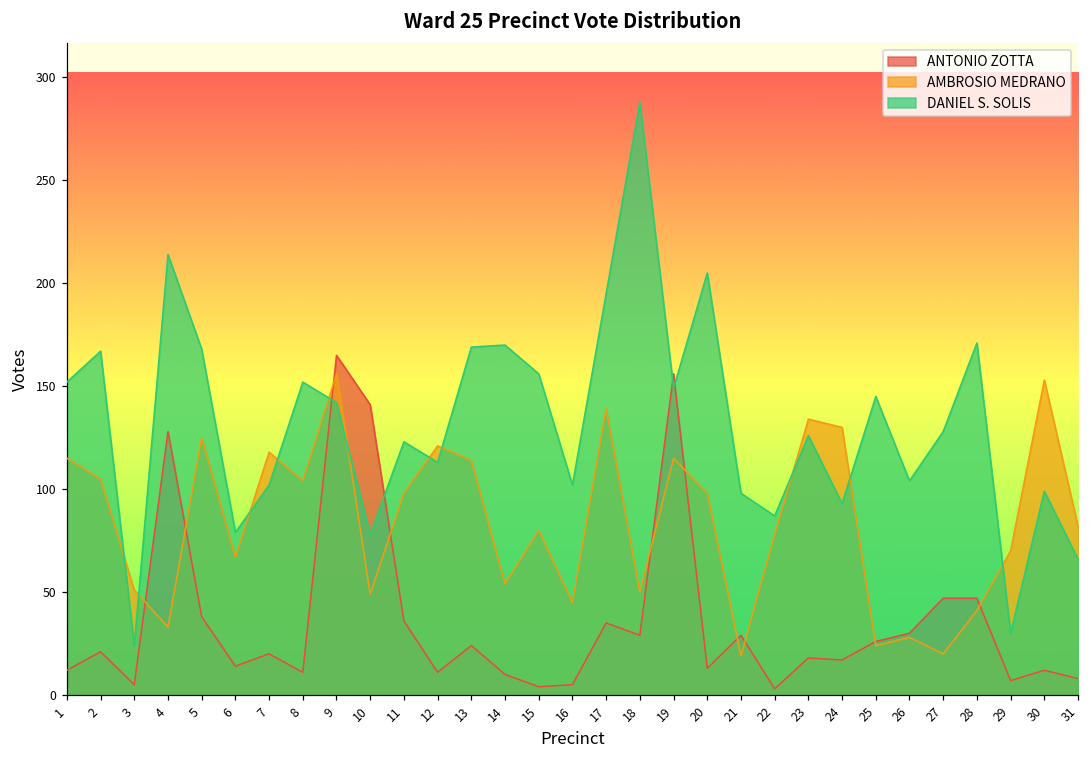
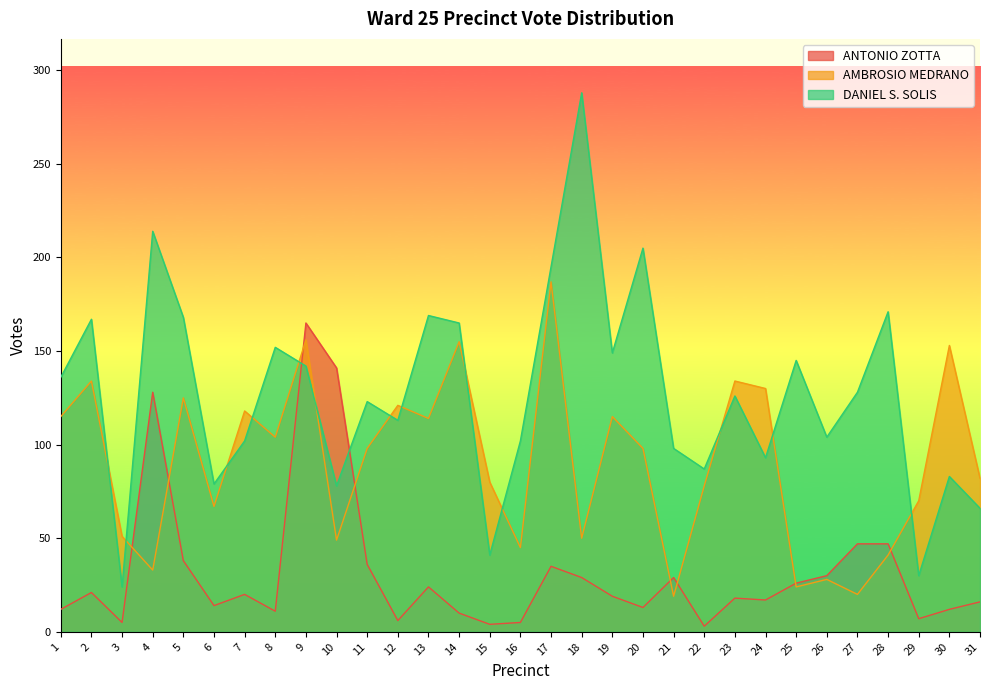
  {
    "ANTONIO ZOTTA": {
      "1": 12,
      "2": 21,
      "3": 5,
      "4": 128,
      "5": 38,
      "6": 14,
      "7": 20,
      "8": 11,
      "9": 165,
      "10": 141,
      "11": 36,
-     "12": 11,
+     "12": 6,
      "13": 24,
      "14": 10,
      "15": 4,
      "16": 5,
      "17": 35,
      "18": 29,
-     "19": 156,
+     "19": 19,
      "20": 13,
      "21": 29,
      "22": 3,
      "23": 18,
      "24": 17,
      "25": 26,
      "26": 30,
      "27": 47,
      "28": 47,
      "29": 7,
      "30": 12,
-     "31": 8
+     "31": 16
    },
    "AMBROSIO MEDRANO": {
      "1": 115,
-     "2": 105,
+     "2": 134,
      "3": 51,
      "4": 33,
      "5": 125,
      "6": 67,
      "7": 118,
      "8": 104,
      "9": 156,
      "10": 49,
      "11": 98,
      "12": 121,
      "13": 114,
-     "14": 54,
+     "14": 155,
      "15": 80,
      "16": 45,
-     "17": 139,
+     "17": 187,
      "18": 50,
      "19": 115,
      "20": 98,
      "21": 19,
      "22": 78,
      "23": 134,
      "24": 130,
      "25": 24,
      "26": 28,
      "27": 20,
      "28": 41,
      "29": 70,
      "30": 153,
      "31": 82
    },
    "DANIEL S. SOLIS": {
-     "1": 152,
+     "1": 136,
      "2": 167,
      "3": 24,
      "4": 214,
      "5": 168,
      "6": 79,
      "7": 102,
      "8": 152,
      "9": 142,
      "10": 78,
      "11": 123,
      "12": 113,
      "13": 169,
-     "14": 170,
-     "15": 156,
+     "14": 165,
+     "15": 41,
      "16": 102,
      "17": 195,
      "18": 288,
      "19": 149,
      "20": 205,
      "21": 98,
      "22": 87,
      "23": 126,
      "24": 93,
      "25": 145,
      "26": 104,
      "27": 128,
      "28": 171,
      "29": 30,
-     "30": 99,
+     "30": 83,
      "31": 66
    }
  }
